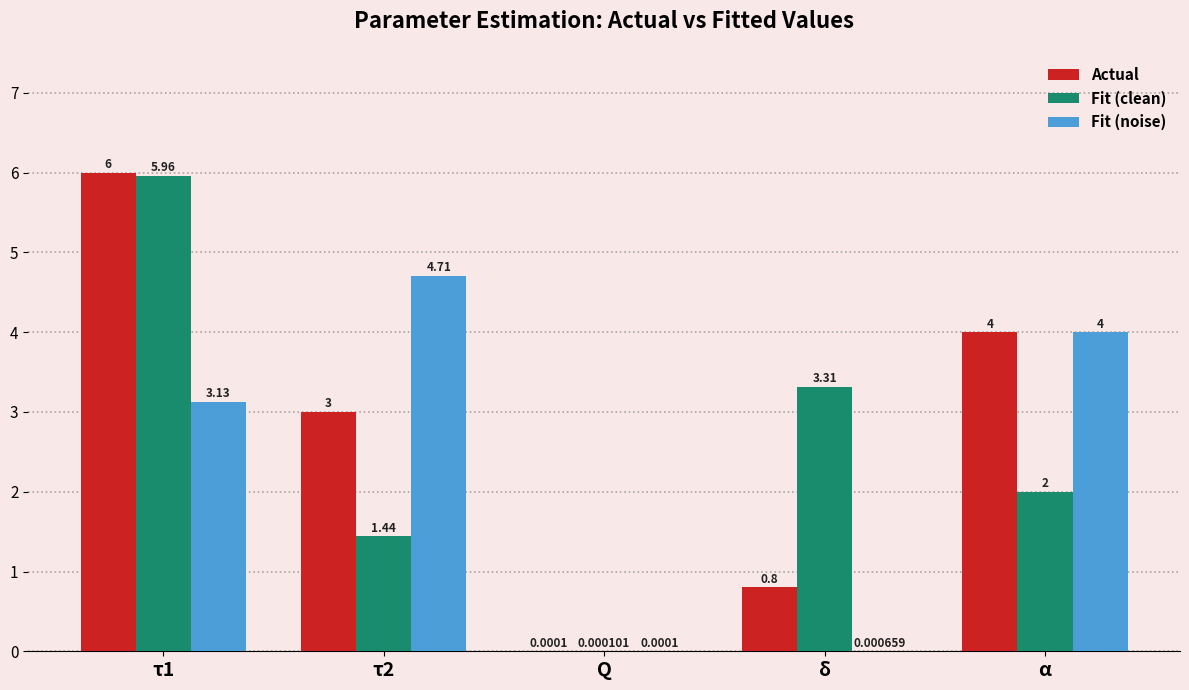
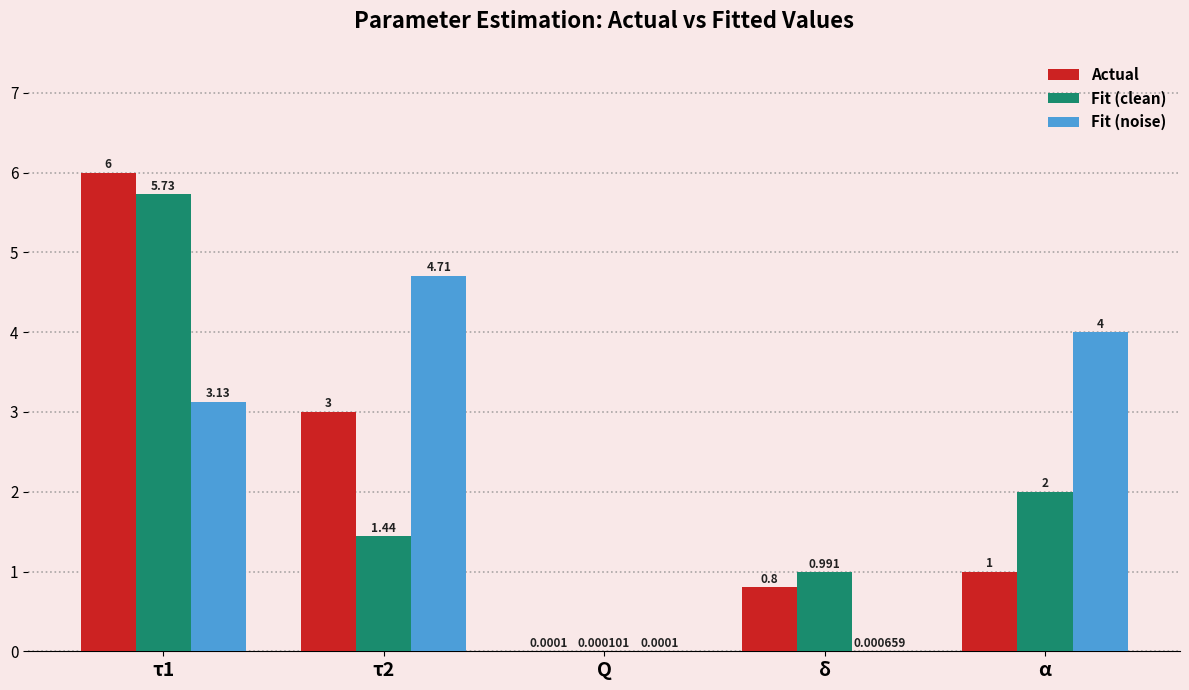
  {
    "Actual": {
      "τ1": 6,
      "τ2": 3,
      "Q": 0.0001,
      "δ": 0.8,
-     "α": 4
+     "α": 1
    },
    "Fit (clean)": {
-     "τ1": 5.96,
+     "τ1": 5.73,
      "τ2": 1.44,
      "Q": 0.000101,
-     "δ": 3.31,
+     "δ": 0.991,
      "α": 2
    },
    "Fit (noise)": {
      "τ1": 3.13,
      "τ2": 4.71,
      "Q": 0.0001,
      "δ": 0.000659,
      "α": 4
    }
  }
